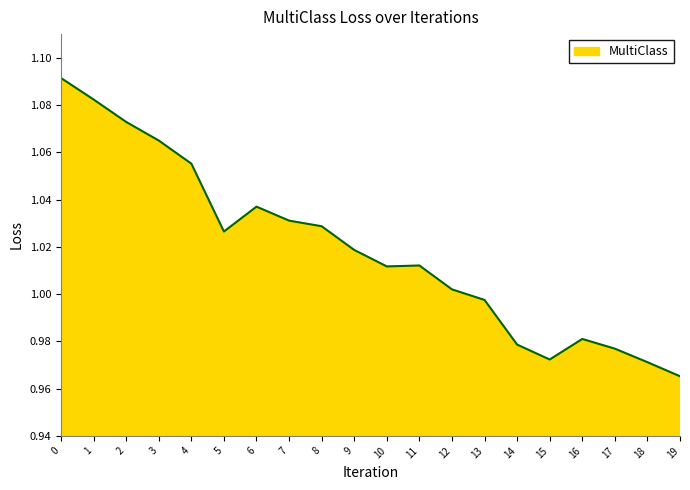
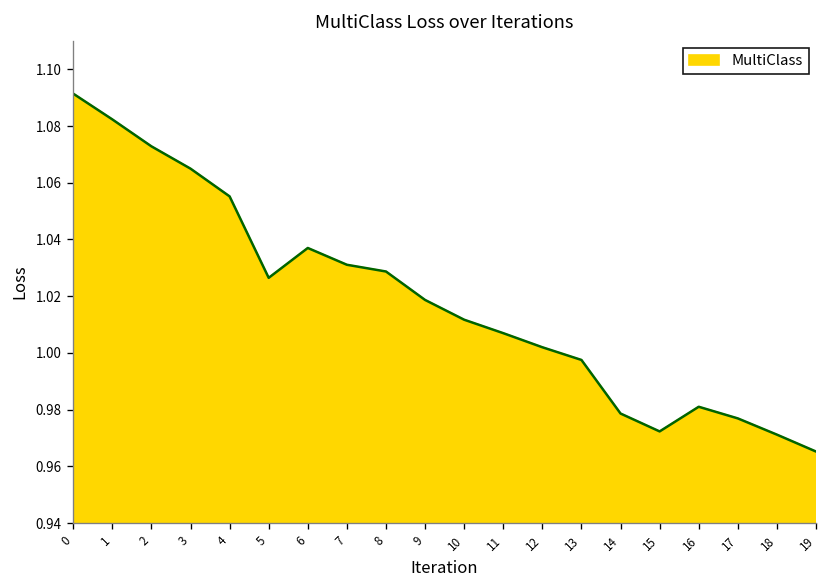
  {
    "0": 1.091,
    "1": 1.082,
    "2": 1.073,
    "3": 1.065,
    "4": 1.055,
    "5": 1.026,
    "6": 1.037,
    "7": 1.031,
    "8": 1.029,
    "9": 1.019,
    "10": 1.012,
-   "11": 1.012,
+   "11": 1.007,
    "12": 1.002,
    "13": 0.998,
    "14": 0.979,
    "15": 0.972,
    "16": 0.981,
    "17": 0.977,
    "18": 0.971,
    "19": 0.965
  }
